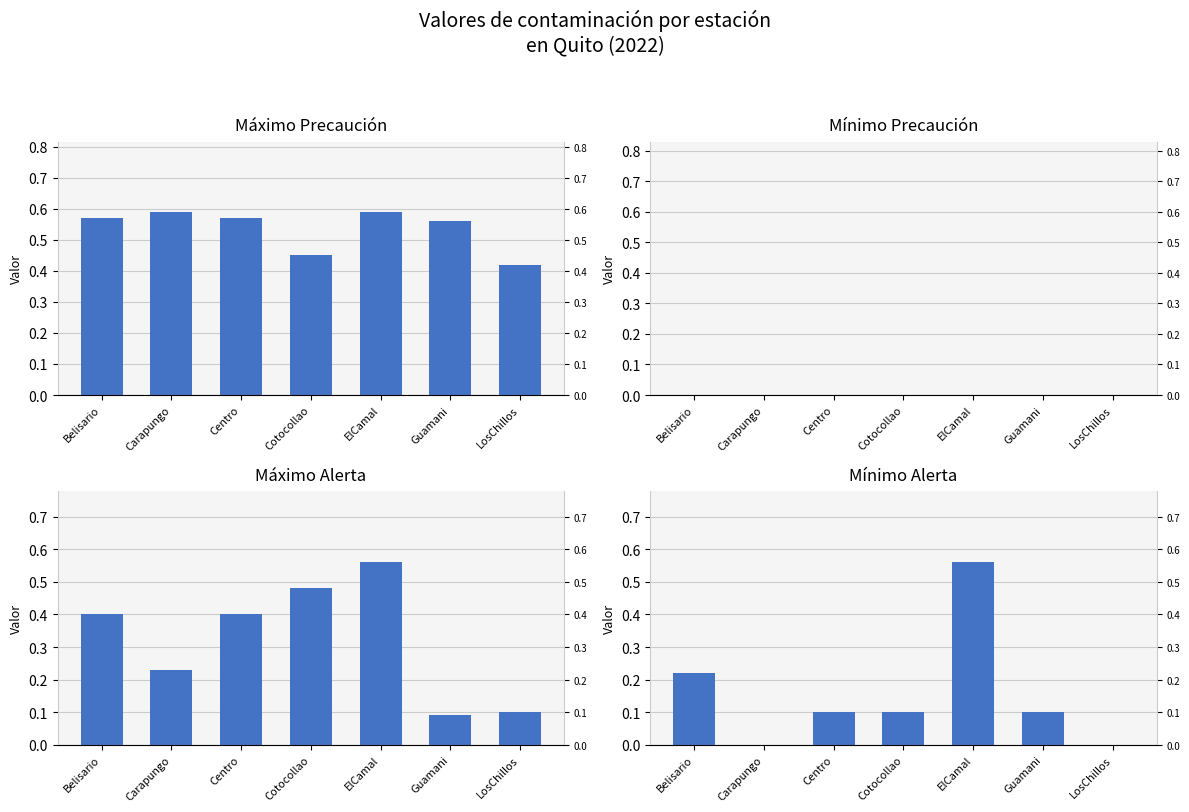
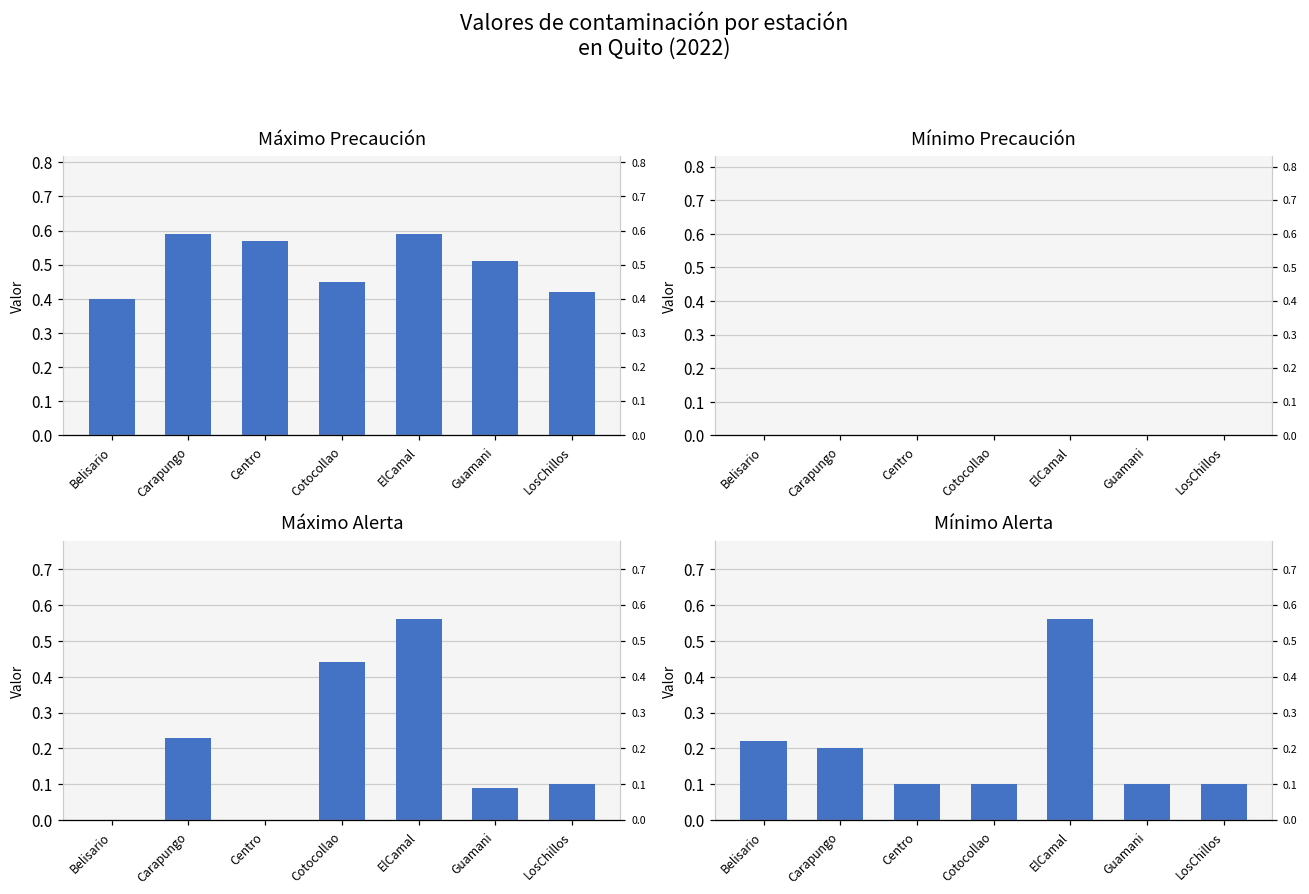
  {
    "Máximo Precaución": {
-     "Belisario": 0.57,
+     "Belisario": 0.40,
      "Carapungo": 0.59,
      "Centro": 0.57,
      "Cotocollao": 0.45,
      "ElCamal": 0.59,
-     "Guamani": 0.56,
+     "Guamani": 0.51,
      "LosChillos": 0.42
    },
    "Mínimo Precaución": {
      "Belisario": 0.00,
      "Carapungo": 0.00,
      "Centro": 0.00,
      "Cotocollao": 0.00,
      "ElCamal": 0.00,
      "Guamani": 0.00,
      "LosChillos": 0.00
    },
    "Máximo Alerta": {
-     "Belisario": 0.4,
+     "Belisario": 0.0,
      "Carapungo": 0.23,
-     "Centro": 0.4,
-     "Cotocollao": 0.48,
+     "Centro": 0.0,
+     "Cotocollao": 0.44,
      "ElCamal": 0.56,
      "Guamani": 0.09,
      "LosChillos": 0.10
    },
    "Mínimo Alerta": {
      "Belisario": 0.22,
-     "Carapungo": 0.0,
+     "Carapungo": 0.2,
      "Centro": 0.1,
      "Cotocollao": 0.1,
      "ElCamal": 0.56,
      "Guamani": 0.1,
-     "LosChillos": 0.0
+     "LosChillos": 0.1
    }
  }
